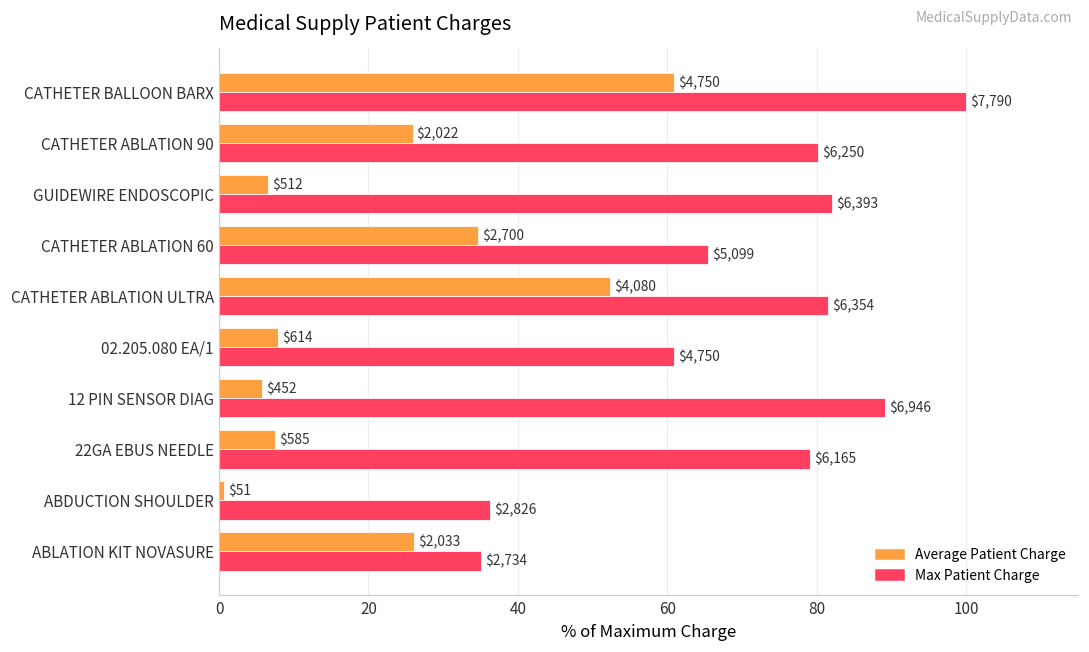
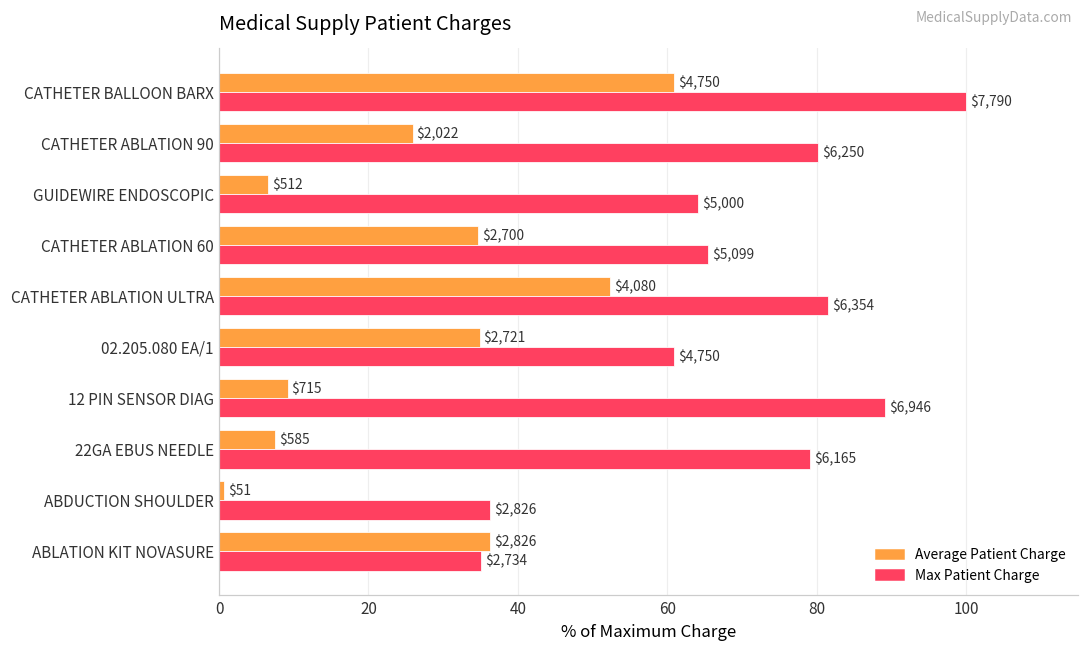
  {
    "Average Patient Charge": {
-     "02.205.080 EA/1": "$614",
-     "12 PIN SENSOR DIAG": "$452",
-     "ABLATION KIT NOVASURE": "$2,033"
+     "02.205.080 EA/1": "$2,721",
+     "12 PIN SENSOR DIAG": "$715",
+     "ABLATION KIT NOVASURE": "$2,826"
    },
    "Max Patient Charge": {
-     "GUIDEWIRE ENDOSCOPIC": "$6,393"
+     "GUIDEWIRE ENDOSCOPIC": "$5,000"
    }
  }
